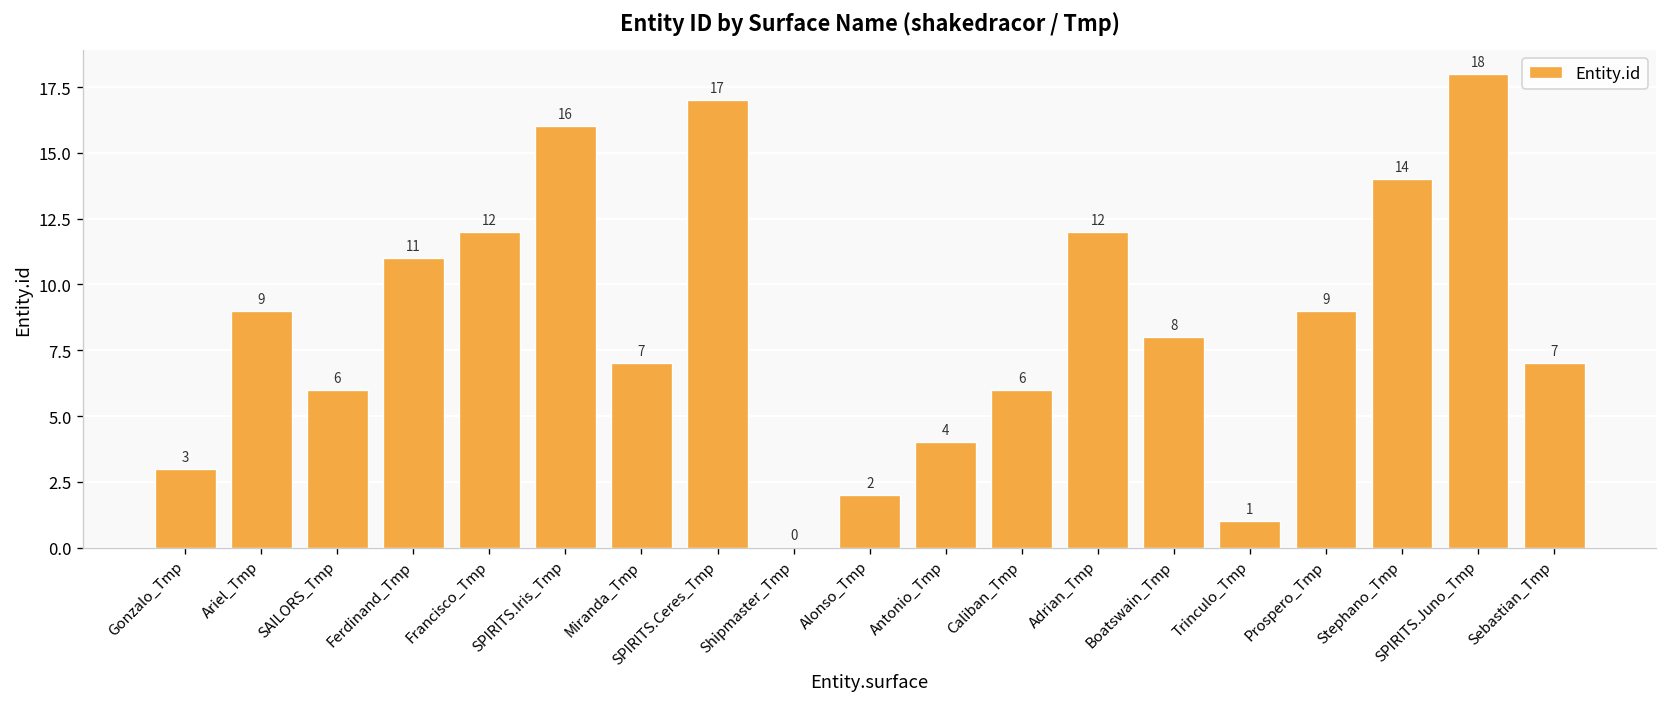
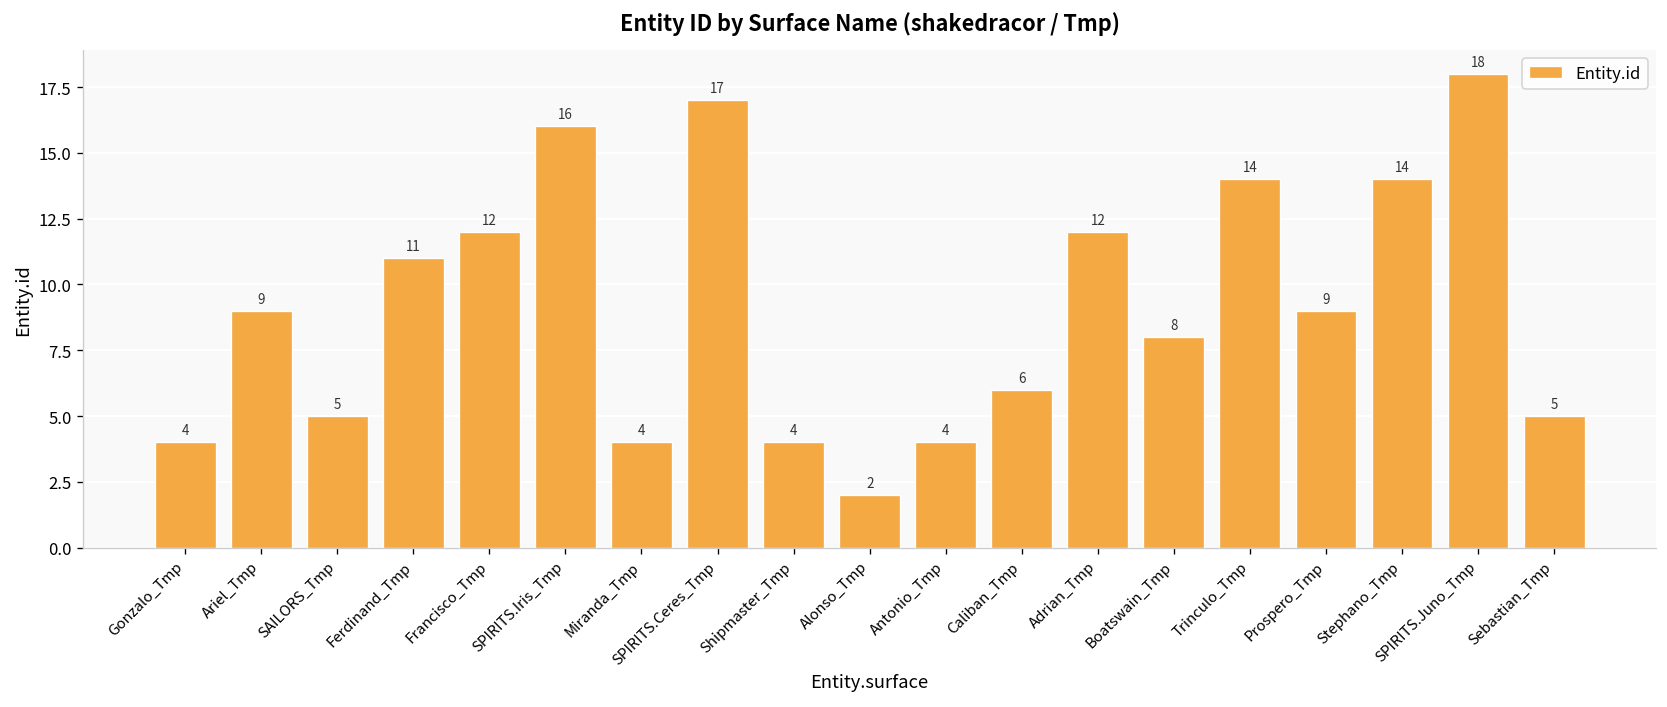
  {
-   "Gonzalo_Tmp": 3,
+   "Gonzalo_Tmp": 4,
    "Ariel_Tmp": 9,
-   "SAILORS_Tmp": 6,
+   "SAILORS_Tmp": 5,
    "Ferdinand_Tmp": 11,
    "Francisco_Tmp": 12,
    "SPIRITS.Iris_Tmp": 16,
-   "Miranda_Tmp": 7,
+   "Miranda_Tmp": 4,
    "SPIRITS.Ceres_Tmp": 17,
-   "Shipmaster_Tmp": 0,
+   "Shipmaster_Tmp": 4,
    "Alonso_Tmp": 2,
    "Antonio_Tmp": 4,
    "Caliban_Tmp": 6,
    "Adrian_Tmp": 12,
    "Boatswain_Tmp": 8,
-   "Trinculo_Tmp": 1,
+   "Trinculo_Tmp": 14,
    "Prospero_Tmp": 9,
    "Stephano_Tmp": 14,
    "SPIRITS.Juno_Tmp": 18,
-   "Sebastian_Tmp": 7
+   "Sebastian_Tmp": 5
  }
